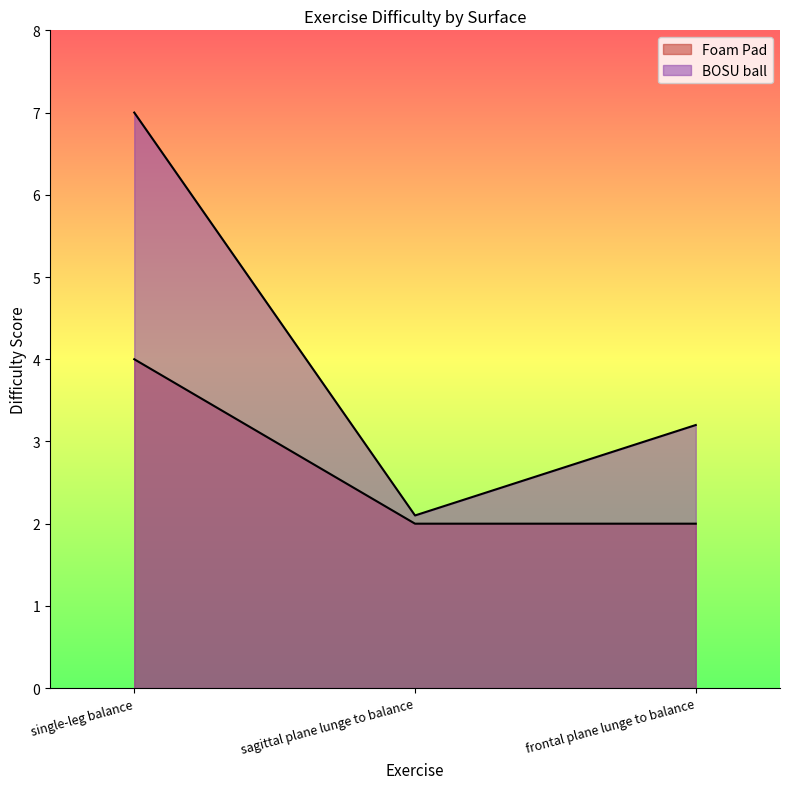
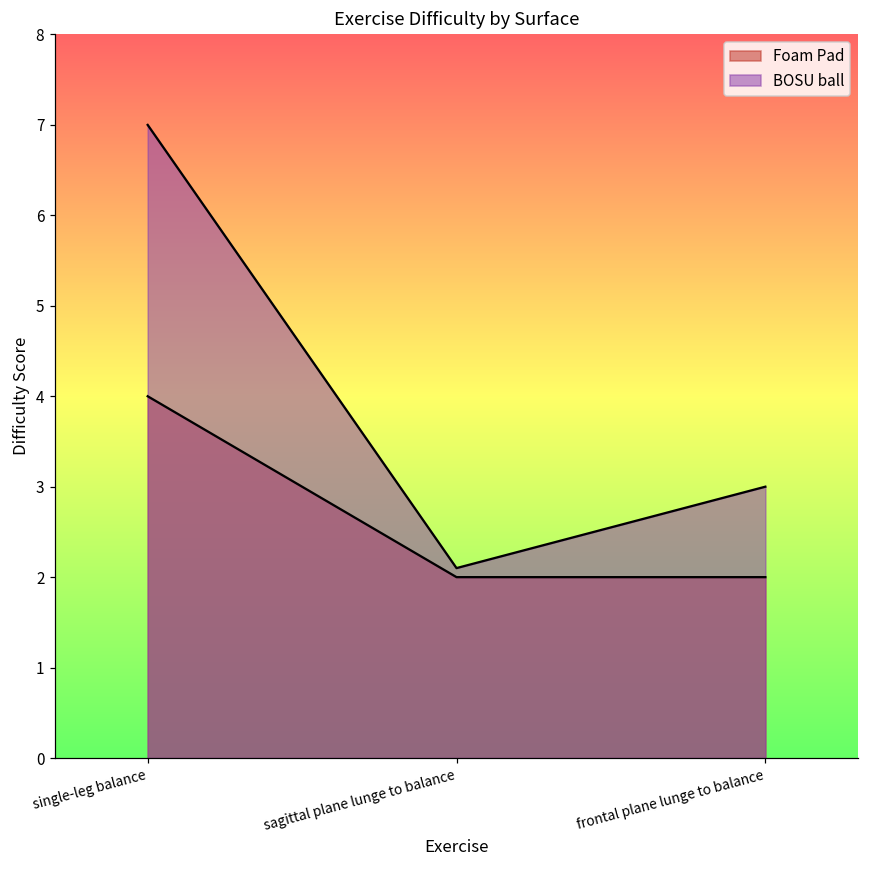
  {
    "Foam Pad": {
      "single-leg balance": 4.0,
      "sagittal plane lunge to balance": 2.0,
      "frontal plane lunge to balance": 2.0
    },
    "BOSU ball": {
      "single-leg balance": 7.0,
      "sagittal plane lunge to balance": 2.1,
-     "frontal plane lunge to balance": 3.2
+     "frontal plane lunge to balance": 3.0
    }
  }
